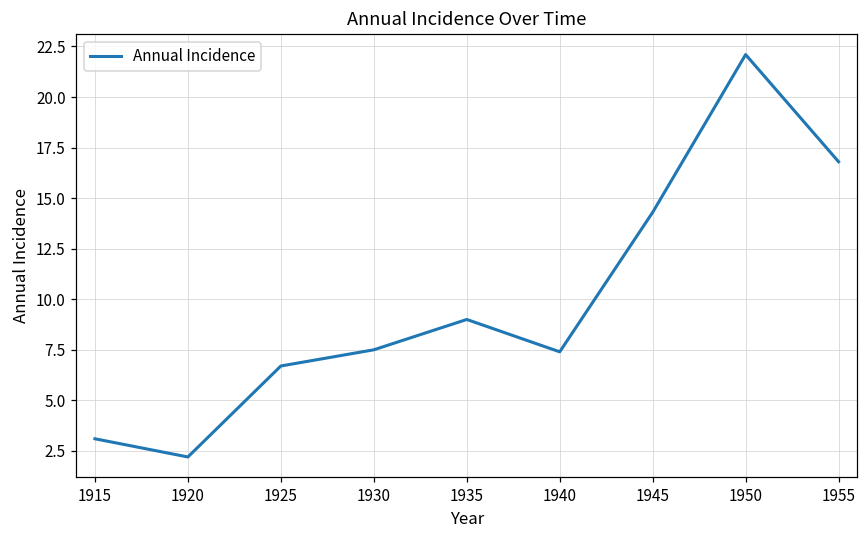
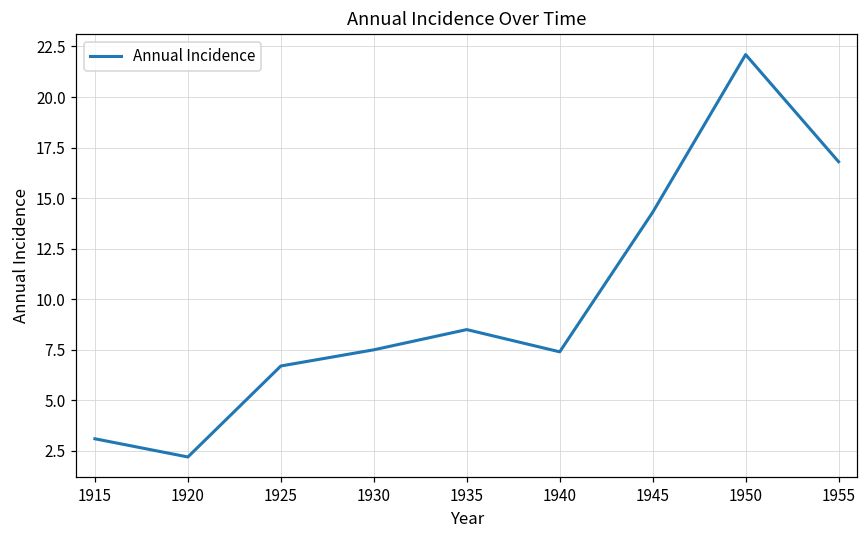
  {
    "1915": 3.1,
    "1920": 2.2,
    "1925": 6.7,
    "1930": 7.5,
-   "1935": 9.0,
+   "1935": 8.5,
    "1940": 7.4,
    "1945": 14.3,
    "1950": 22.1,
    "1955": 16.8
  }
